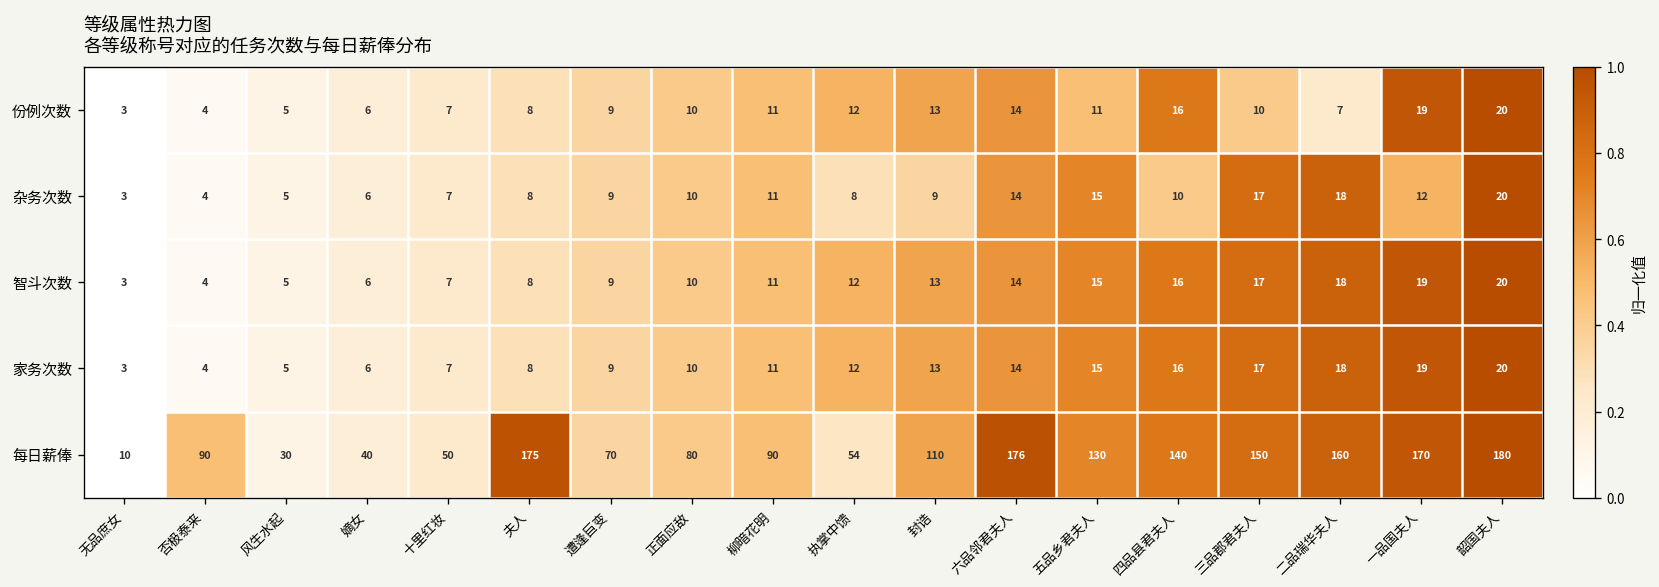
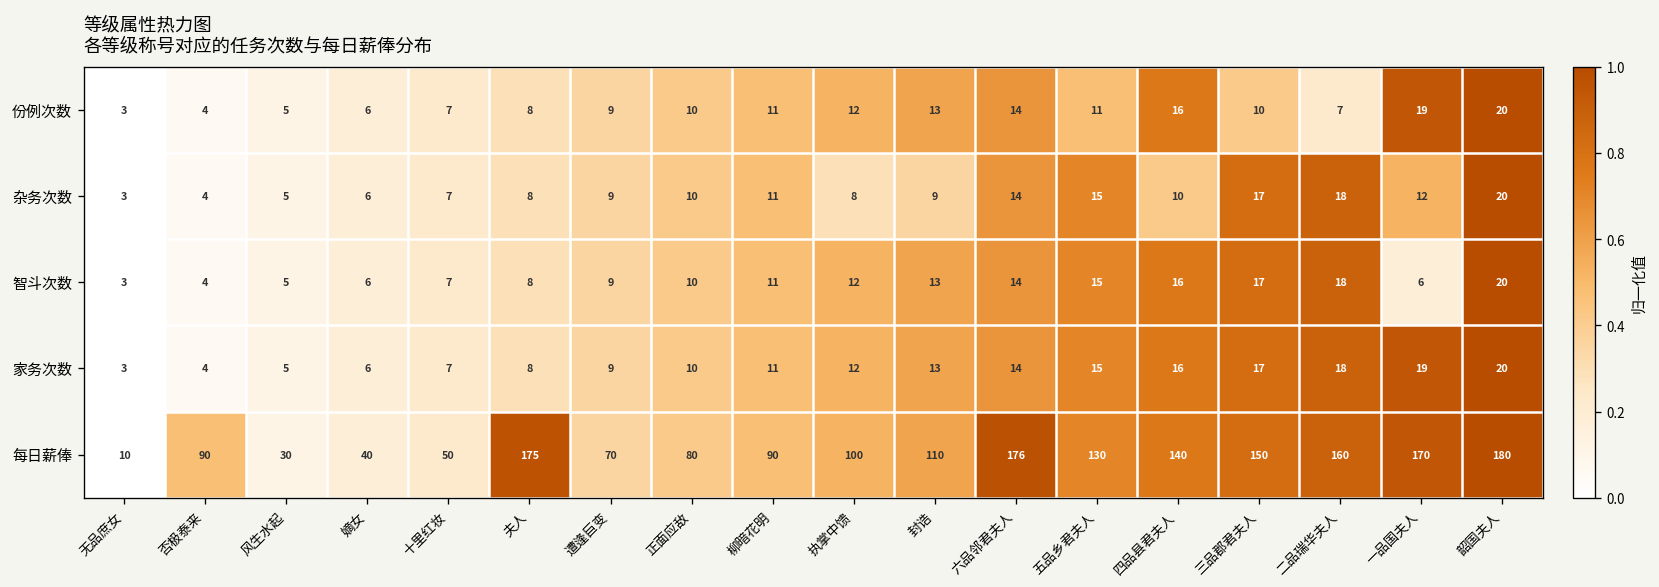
  {
    "份例次数": {
      "无品庶女": 3,
      "否极泰来": 4,
      "风生水起": 5,
      "嫡女": 6,
      "十里红妆": 7,
      "夫人": 8,
      "遭逢巨变": 9,
      "正面应敌": 10,
      "柳暗花明": 11,
      "执掌中馈": 12,
      "封诰": 13,
      "六品邻君夫人": 14,
      "五品乡君夫人": 11,
      "四品县君夫人": 16,
      "三品郡君夫人": 10,
      "二品瑞华夫人": 7,
      "一品国夫人": 19,
      "韶国夫人": 20
    },
    "杂务次数": {
      "无品庶女": 3,
      "否极泰来": 4,
      "风生水起": 5,
      "嫡女": 6,
      "十里红妆": 7,
      "夫人": 8,
      "遭逢巨变": 9,
      "正面应敌": 10,
      "柳暗花明": 11,
      "执掌中馈": 8,
      "封诰": 9,
      "六品邻君夫人": 14,
      "五品乡君夫人": 15,
      "四品县君夫人": 10,
      "三品郡君夫人": 17,
      "二品瑞华夫人": 18,
      "一品国夫人": 12,
      "韶国夫人": 20
    },
    "智斗次数": {
      "无品庶女": 3,
      "否极泰来": 4,
      "风生水起": 5,
      "嫡女": 6,
      "十里红妆": 7,
      "夫人": 8,
      "遭逢巨变": 9,
      "正面应敌": 10,
      "柳暗花明": 11,
      "执掌中馈": 12,
      "封诰": 13,
      "六品邻君夫人": 14,
      "五品乡君夫人": 15,
      "四品县君夫人": 16,
      "三品郡君夫人": 17,
      "二品瑞华夫人": 18,
-     "一品国夫人": 19,
+     "一品国夫人": 6,
      "韶国夫人": 20
    },
    "家务次数": {
      "无品庶女": 3,
      "否极泰来": 4,
      "风生水起": 5,
      "嫡女": 6,
      "十里红妆": 7,
      "夫人": 8,
      "遭逢巨变": 9,
      "正面应敌": 10,
      "柳暗花明": 11,
      "执掌中馈": 12,
      "封诰": 13,
      "六品邻君夫人": 14,
      "五品乡君夫人": 15,
      "四品县君夫人": 16,
      "三品郡君夫人": 17,
      "二品瑞华夫人": 18,
      "一品国夫人": 19,
      "韶国夫人": 20
    },
    "每日薪俸": {
      "无品庶女": 10,
      "否极泰来": 90,
      "风生水起": 30,
      "嫡女": 40,
      "十里红妆": 50,
      "夫人": 175,
      "遭逢巨变": 70,
      "正面应敌": 80,
      "柳暗花明": 90,
-     "执掌中馈": 54,
+     "执掌中馈": 100,
      "封诰": 110,
      "六品邻君夫人": 176,
      "五品乡君夫人": 130,
      "四品县君夫人": 140,
      "三品郡君夫人": 150,
      "二品瑞华夫人": 160,
      "一品国夫人": 170,
      "韶国夫人": 180
    }
  }
